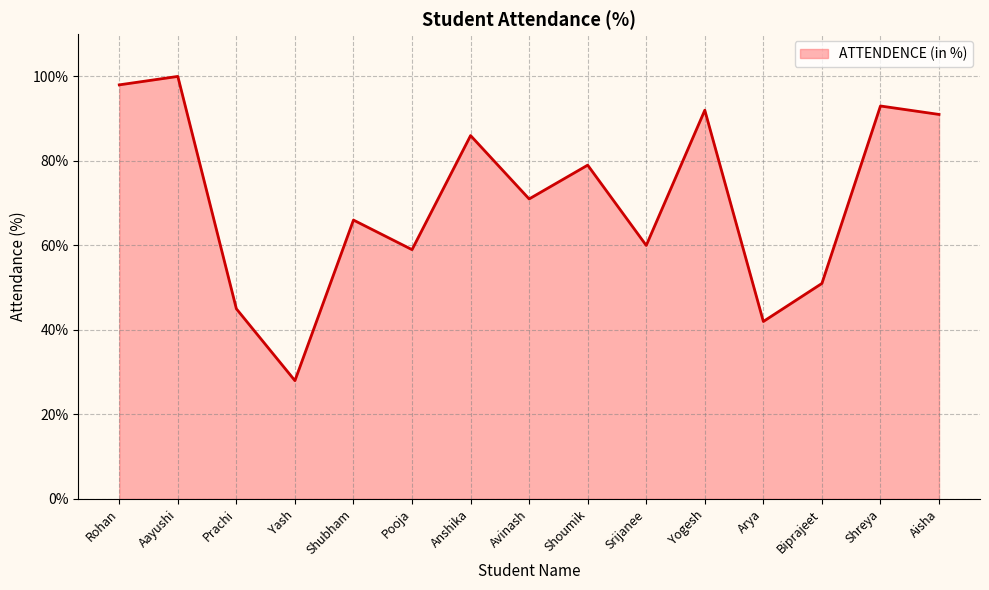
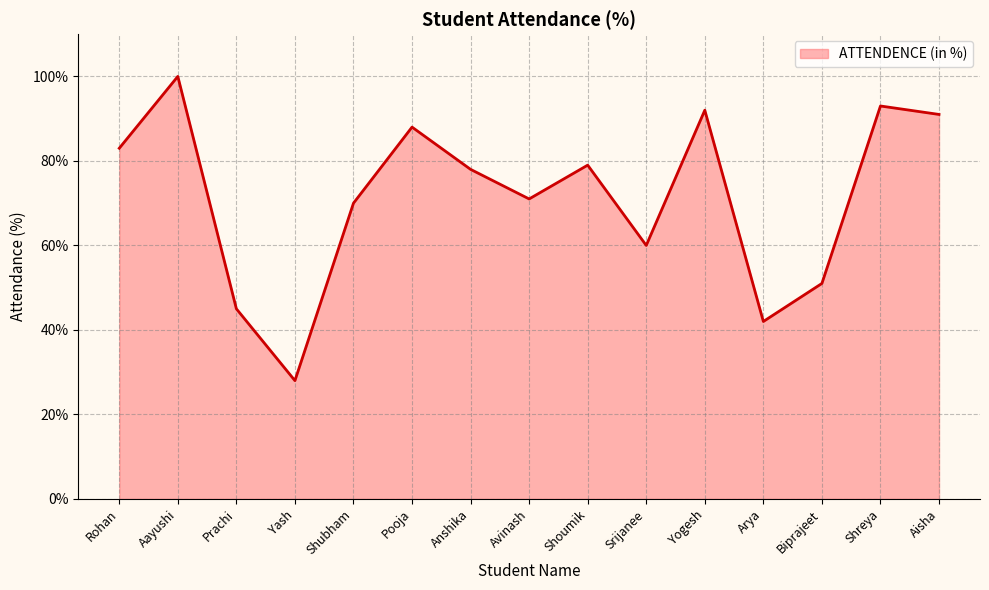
  {
-   "Rohan": "98%",
+   "Rohan": "83%",
    "Aayushi": "100%",
    "Prachi": "45%",
    "Yash": "28%",
-   "Shubham": "66%",
-   "Pooja": "59%",
-   "Anshika": "86%",
+   "Shubham": "70%",
+   "Pooja": "88%",
+   "Anshika": "78%",
    "Avinash": "71%",
    "Shoumik": "79%",
    "Srijanee": "60%",
    "Yogesh": "92%",
    "Arya": "42%",
    "Biprajeet": "51%",
    "Shreya": "93%",
    "Aisha": "91%"
  }
